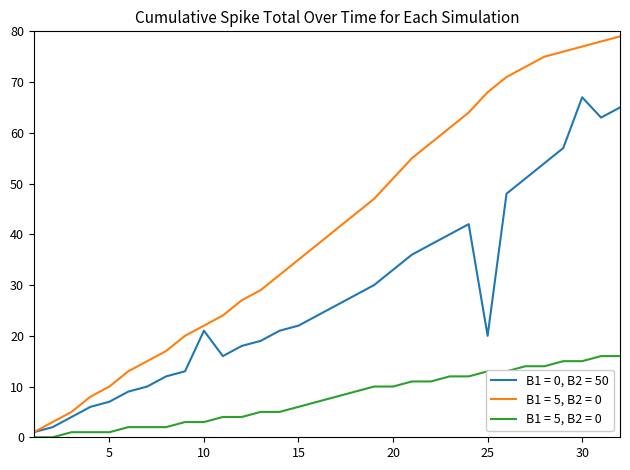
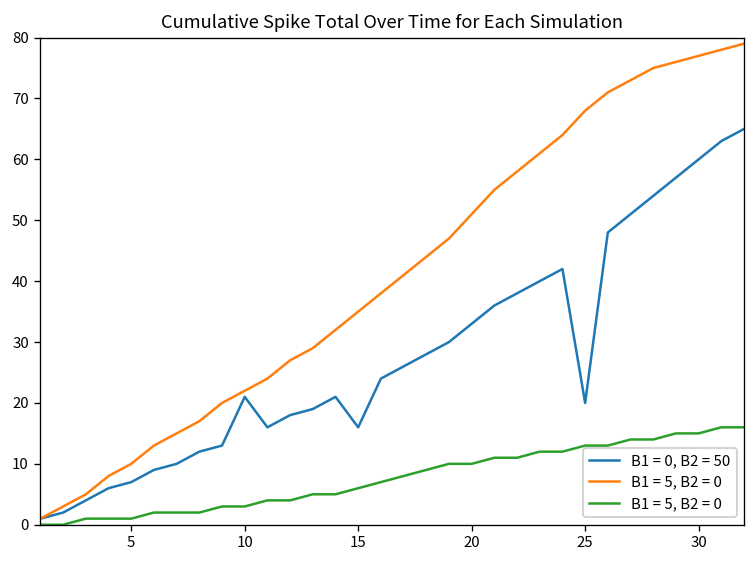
  {
    "B1 = 0, B2 = 50": {
      "5": 7,
      "10": 21,
-     "15": 22,
+     "15": 16,
      "20": 33,
      "25": 20,
-     "30": 67
+     "30": 60
    }
  }
